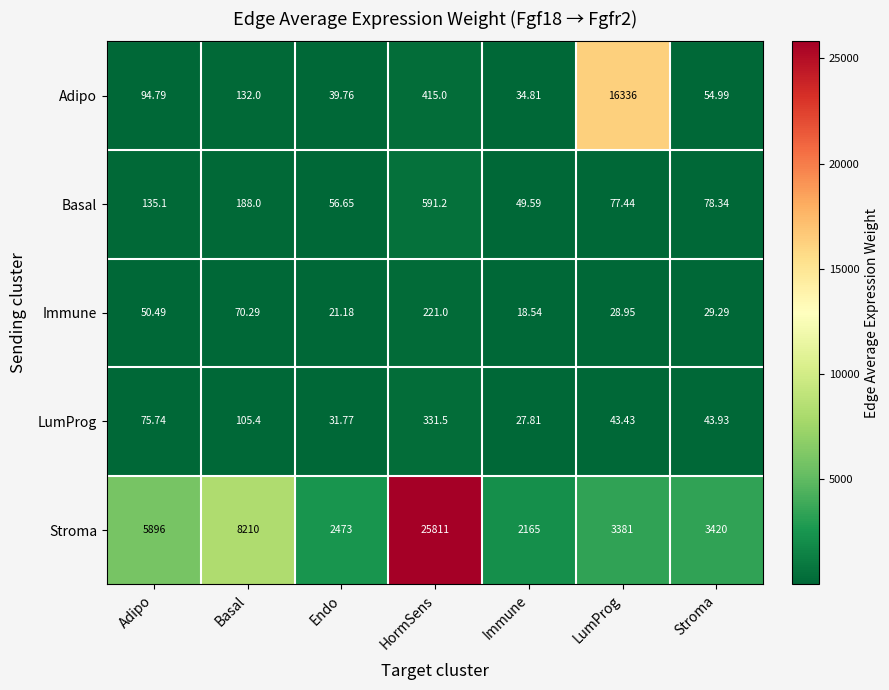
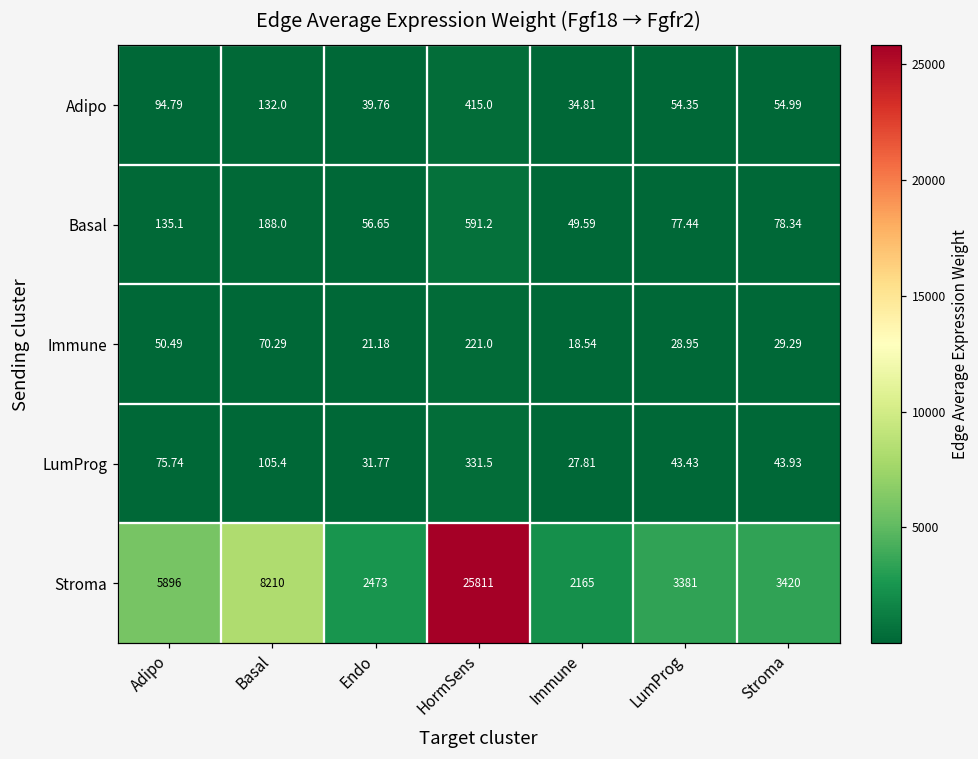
  {
    "Adipo": {
      "Adipo": 94.79,
      "Basal": 132.0,
      "Endo": 39.76,
      "HormSens": 415.0,
      "Immune": 34.81,
-     "LumProg": 16336,
+     "LumProg": 54.35,
      "Stroma": 54.99
    },
    "Basal": {
      "Adipo": 135.1,
      "Basal": 188.0,
      "Endo": 56.65,
      "HormSens": 591.2,
      "Immune": 49.59,
      "LumProg": 77.44,
      "Stroma": 78.34
    },
    "Immune": {
      "Adipo": 50.49,
      "Basal": 70.29,
      "Endo": 21.18,
      "HormSens": 221.0,
      "Immune": 18.54,
      "LumProg": 28.95,
      "Stroma": 29.29
    },
    "LumProg": {
      "Adipo": 75.74,
      "Basal": 105.4,
      "Endo": 31.77,
      "HormSens": 331.5,
      "Immune": 27.81,
      "LumProg": 43.43,
      "Stroma": 43.93
    },
    "Stroma": {
      "Adipo": 5896,
      "Basal": 8210,
      "Endo": 2473,
      "HormSens": 25811,
      "Immune": 2165,
      "LumProg": 3381,
      "Stroma": 3420
    }
  }
